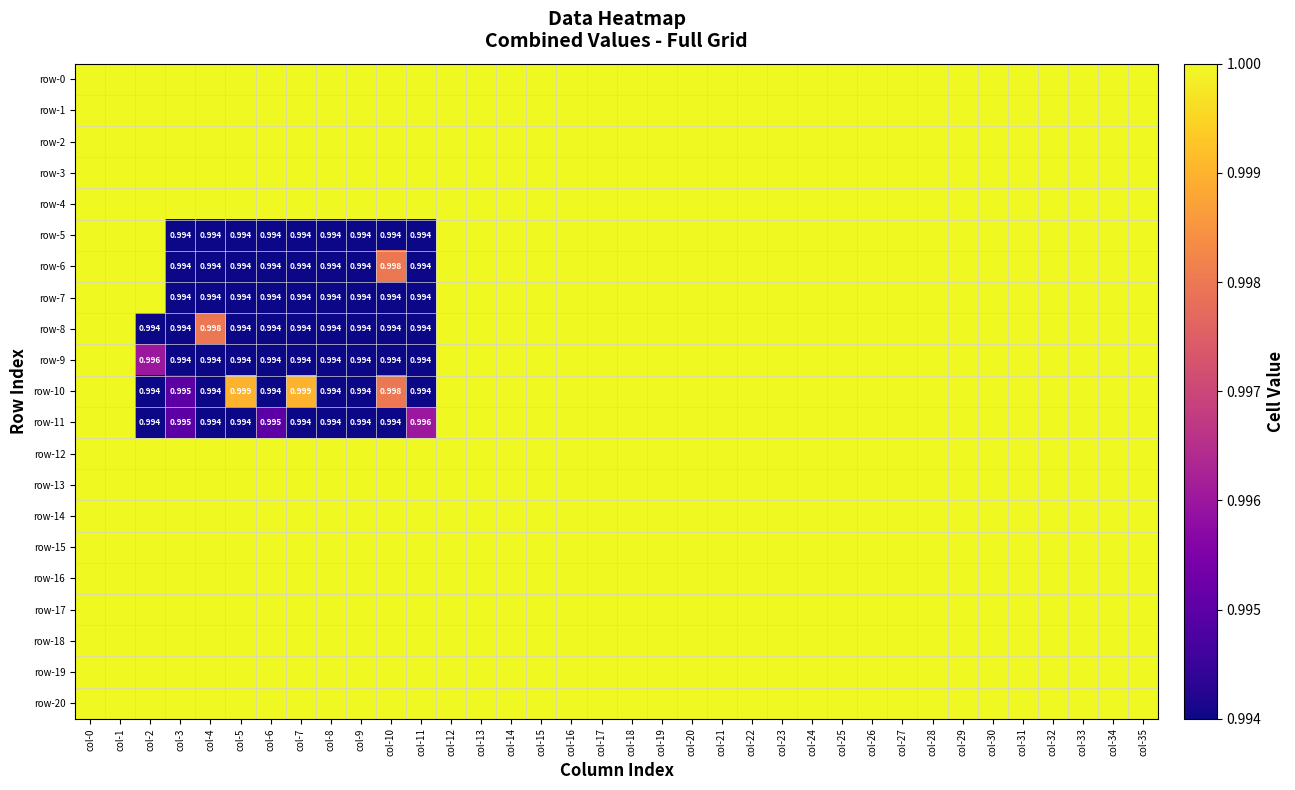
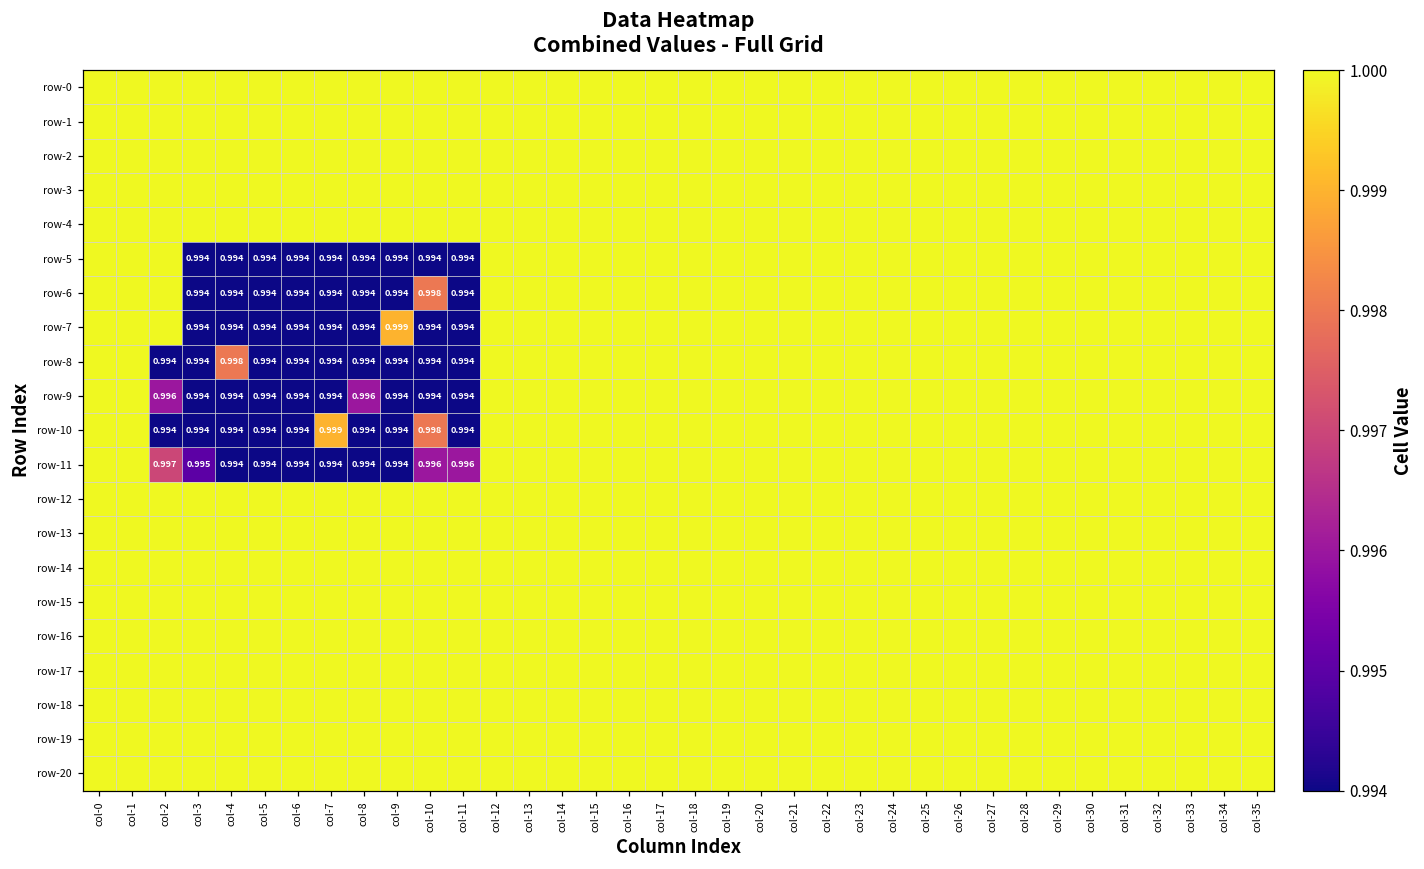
  {
    "row-5": {
      "col-3": 0.994,
      "col-4": 0.994,
      "col-5": 0.994,
      "col-6": 0.994,
      "col-7": 0.994,
      "col-8": 0.994,
      "col-9": 0.994,
      "col-10": 0.994,
      "col-11": 0.994
    },
    "row-6": {
      "col-3": 0.994,
      "col-4": 0.994,
      "col-5": 0.994,
      "col-6": 0.994,
      "col-7": 0.994,
      "col-8": 0.994,
      "col-9": 0.994,
      "col-10": 0.998,
      "col-11": 0.994
    },
    "row-7": {
      "col-3": 0.994,
      "col-4": 0.994,
      "col-5": 0.994,
      "col-6": 0.994,
      "col-7": 0.994,
      "col-8": 0.994,
-     "col-9": 0.994,
+     "col-9": 0.999,
      "col-10": 0.994,
      "col-11": 0.994
    },
    "row-8": {
      "col-2": 0.994,
      "col-3": 0.994,
      "col-4": 0.998,
      "col-5": 0.994,
      "col-6": 0.994,
      "col-7": 0.994,
      "col-8": 0.994,
      "col-9": 0.994,
      "col-10": 0.994,
      "col-11": 0.994
    },
    "row-9": {
      "col-2": 0.996,
      "col-3": 0.994,
      "col-4": 0.994,
      "col-5": 0.994,
      "col-6": 0.994,
      "col-7": 0.994,
-     "col-8": 0.994,
+     "col-8": 0.996,
      "col-9": 0.994,
      "col-10": 0.994,
      "col-11": 0.994
    },
    "row-10": {
      "col-2": 0.994,
-     "col-3": 0.995,
+     "col-3": 0.994,
      "col-4": 0.994,
-     "col-5": 0.999,
+     "col-5": 0.994,
      "col-6": 0.994,
      "col-7": 0.999,
      "col-8": 0.994,
      "col-9": 0.994,
      "col-10": 0.998,
      "col-11": 0.994
    },
    "row-11": {
-     "col-2": 0.994,
+     "col-2": 0.997,
      "col-3": 0.995,
      "col-4": 0.994,
      "col-5": 0.994,
-     "col-6": 0.995,
+     "col-6": 0.994,
      "col-7": 0.994,
      "col-8": 0.994,
      "col-9": 0.994,
-     "col-10": 0.994,
+     "col-10": 0.996,
      "col-11": 0.996
    }
  }
